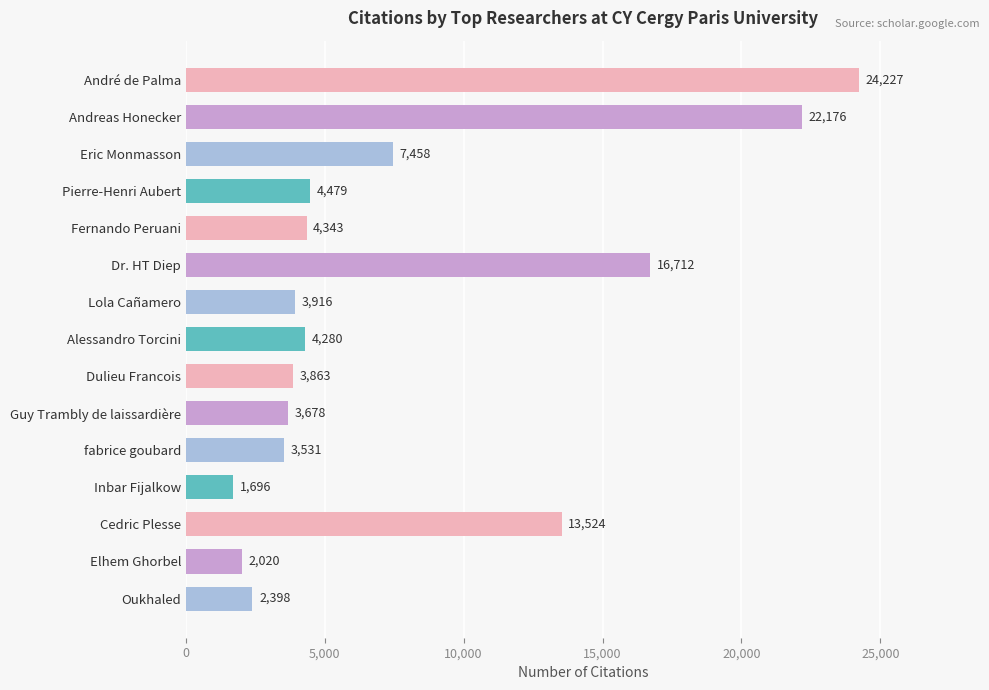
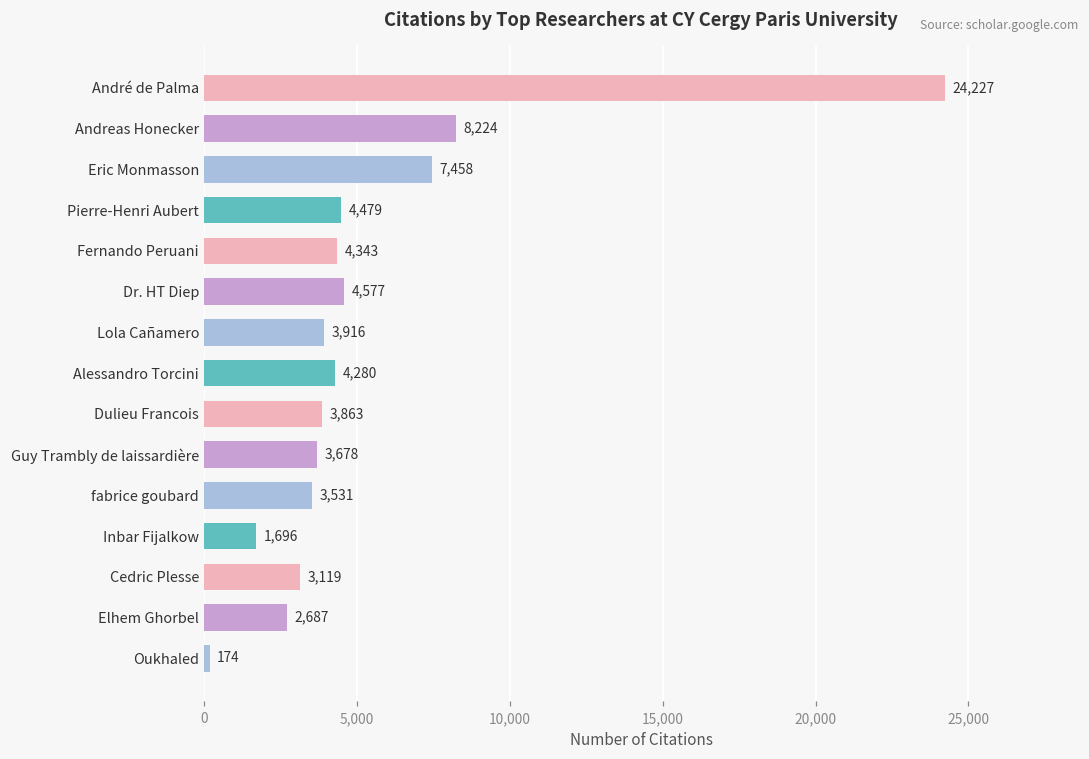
  {
    "André de Palma": "24,227",
-   "Andreas Honecker": "22,176",
+   "Andreas Honecker": "8,224",
    "Eric Monmasson": "7,458",
    "Pierre-Henri Aubert": "4,479",
    "Fernando Peruani": "4,343",
-   "Dr. HT Diep": "16,712",
+   "Dr. HT Diep": "4,577",
    "Lola Cañamero": "3,916",
    "Alessandro Torcini": "4,280",
    "Dulieu Francois": "3,863",
    "Guy Trambly de laissardière": "3,678",
    "fabrice goubard": "3,531",
    "Inbar Fijalkow": "1,696",
-   "Cedric Plesse": "13,524",
-   "Elhem Ghorbel": "2,020",
-   "Oukhaled": "2,398"
+   "Cedric Plesse": "3,119",
+   "Elhem Ghorbel": "2,687",
+   "Oukhaled": "174"
  }
